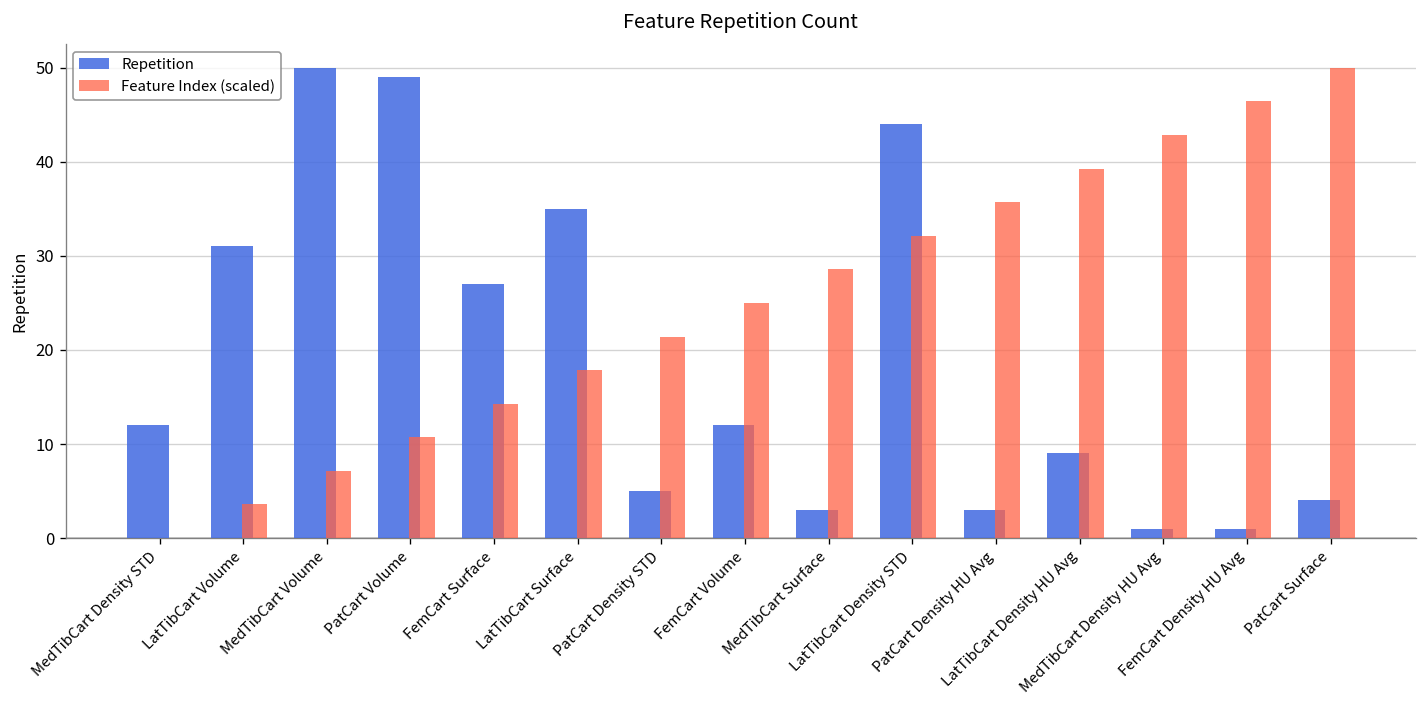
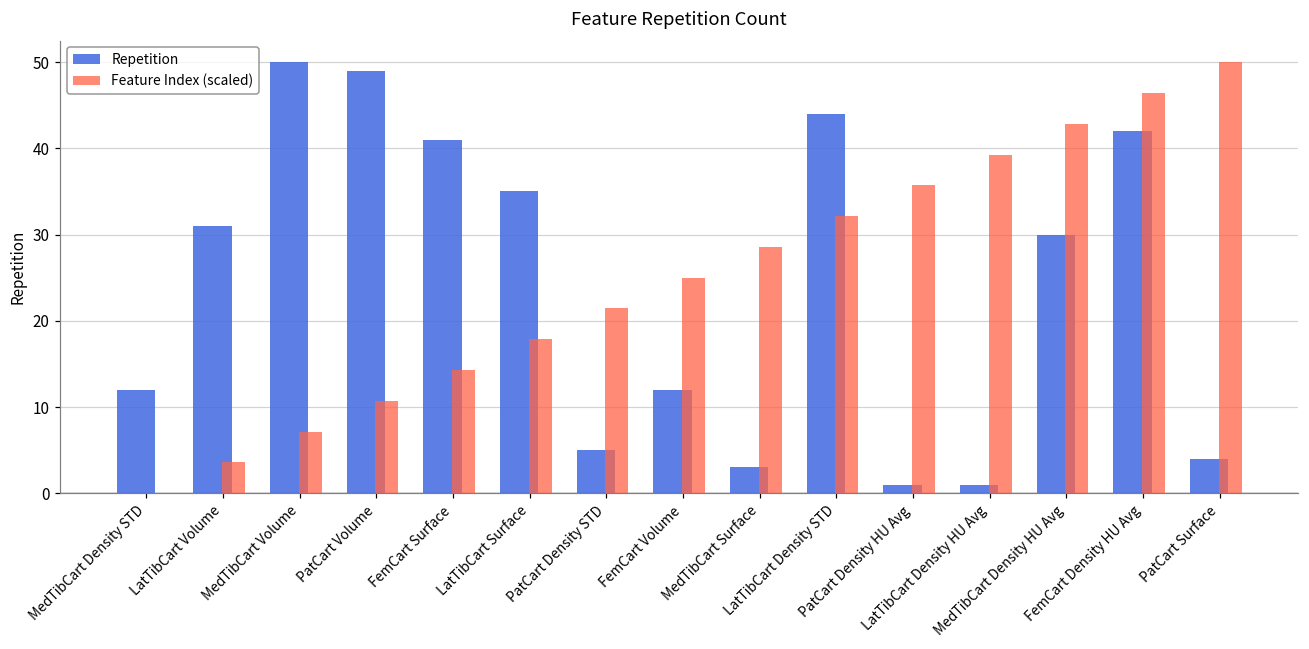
  {
    "Repetition": {
      "MedTibCart Density STD": 12,
      "LatTibCart Volume": 31,
      "MedTibCart Volume": 50,
      "PatCart Volume": 49,
-     "FemCart Surface": 27,
+     "FemCart Surface": 41,
      "LatTibCart Surface": 35,
      "PatCart Density STD": 5,
      "FemCart Volume": 12,
      "MedTibCart Surface": 3,
      "LatTibCart Density STD": 44,
-     "PatCart Density HU Avg": 3,
-     "LatTibCart Density HU Avg": 9,
-     "MedTibCart Density HU Avg": 1,
-     "FemCart Density HU Avg": 1,
+     "PatCart Density HU Avg": 1,
+     "LatTibCart Density HU Avg": 1,
+     "MedTibCart Density HU Avg": 30,
+     "FemCart Density HU Avg": 42,
      "PatCart Surface": 4
    },
    "Feature Index (scaled)": {
      "MedTibCart Density STD": 0,
      "LatTibCart Volume": 4,
      "MedTibCart Volume": 7,
      "PatCart Volume": 11,
      "FemCart Surface": 14,
      "LatTibCart Surface": 18,
      "PatCart Density STD": 21,
      "FemCart Volume": 25,
      "MedTibCart Surface": 29,
      "LatTibCart Density STD": 32,
      "PatCart Density HU Avg": 36,
      "LatTibCart Density HU Avg": 39,
      "MedTibCart Density HU Avg": 43,
      "FemCart Density HU Avg": 46,
      "PatCart Surface": 50
    }
  }
